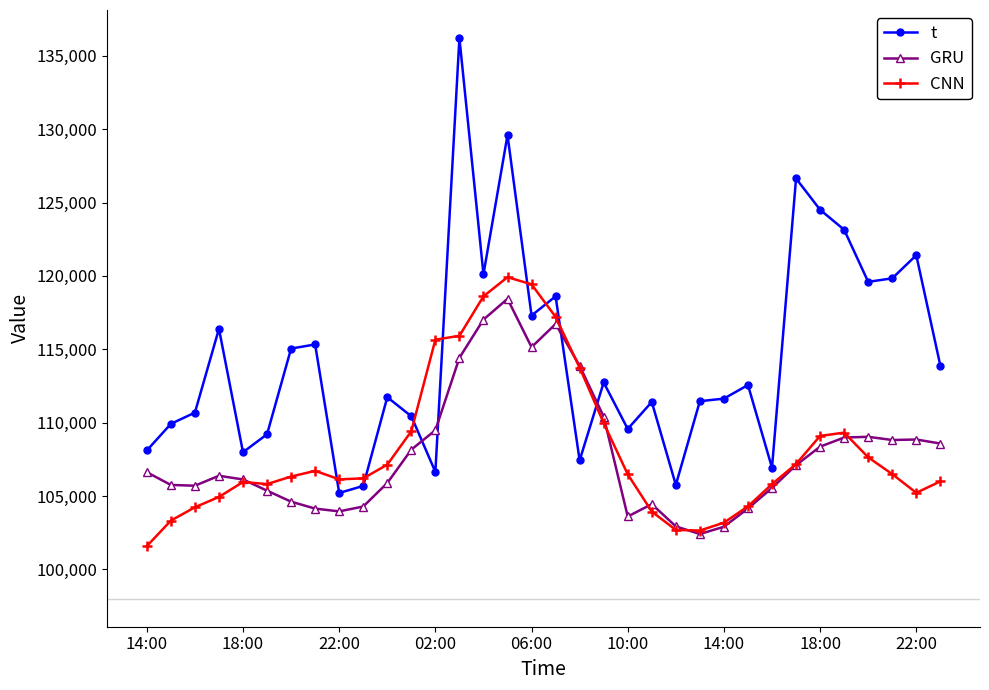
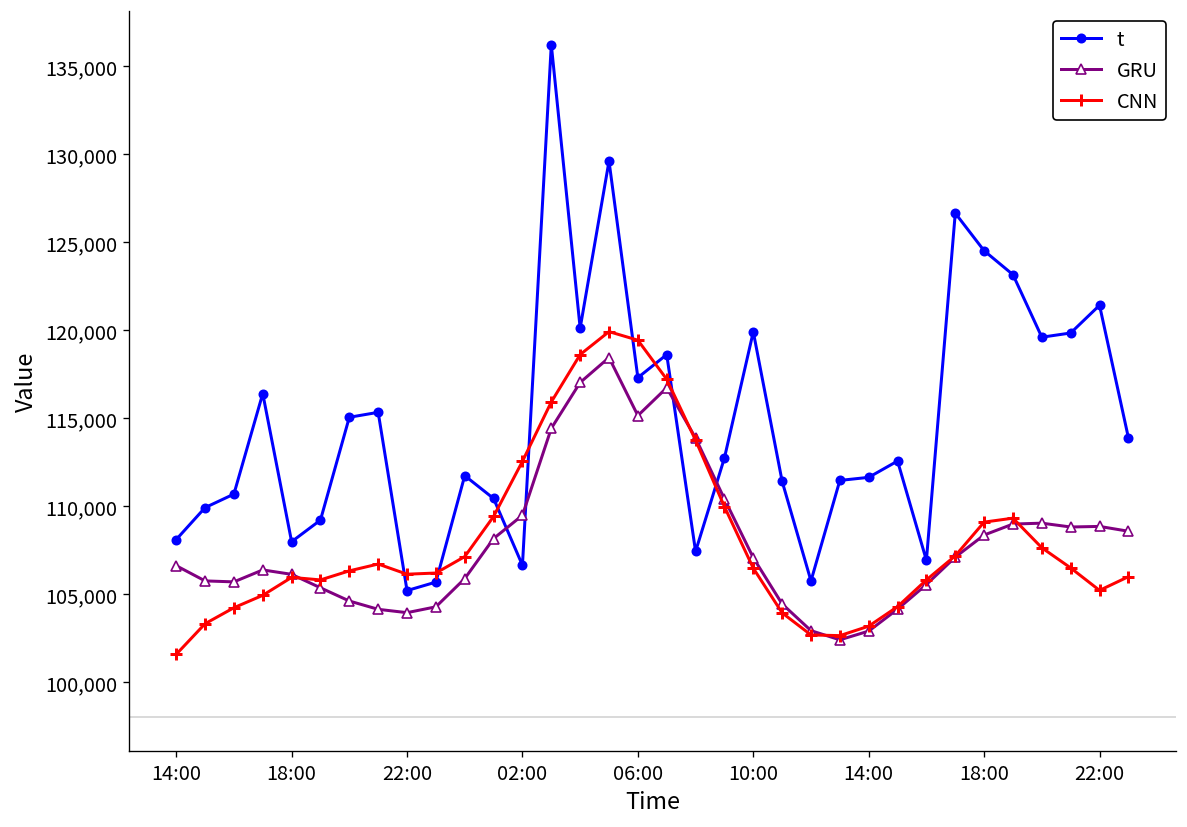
  {
    "t": {
      "02:00": "106,600",
      "06:00": "117,300",
-     "10:00": "109,600"
+     "10:00": "119,900"
    },
    "GRU": {
      "02:00": "109,500",
      "06:00": "115,100",
-     "10:00": "103,600"
+     "10:00": "107,100"
    },
    "CNN": {
-     "02:00": "115,700",
+     "02:00": "112,500",
      "06:00": "119,400",
      "10:00": "106,500"
    }
  }
